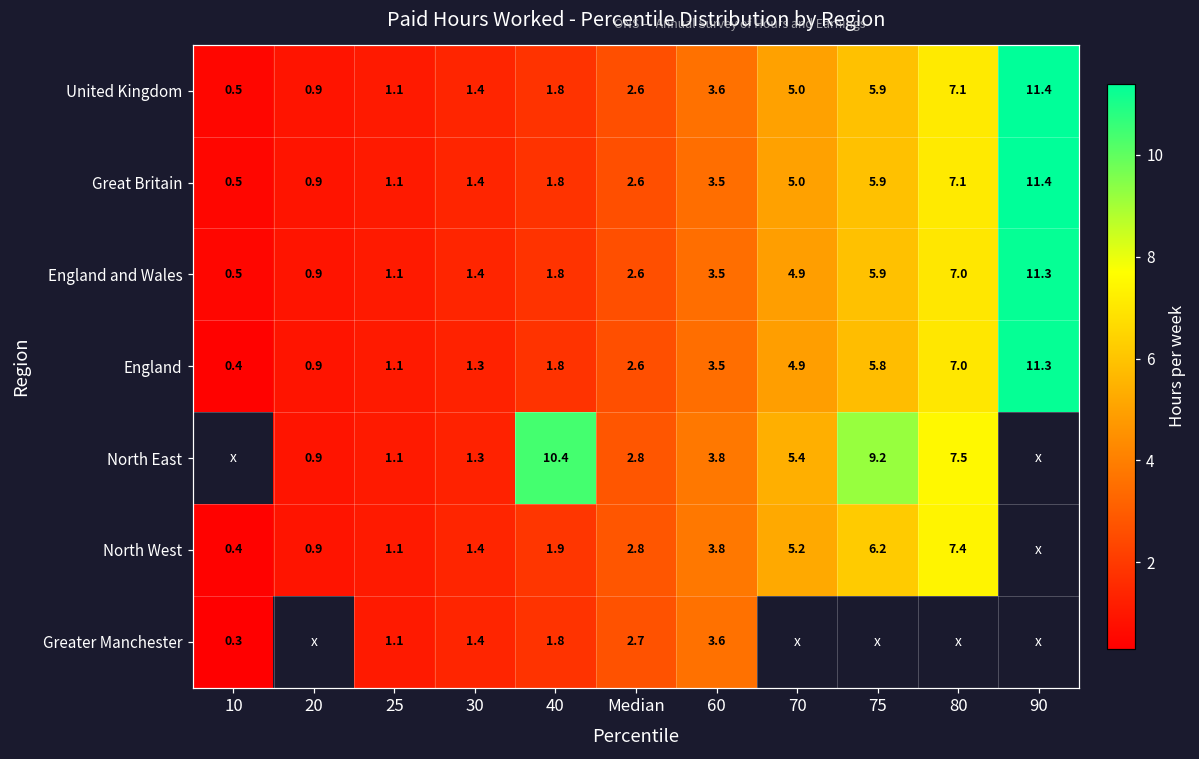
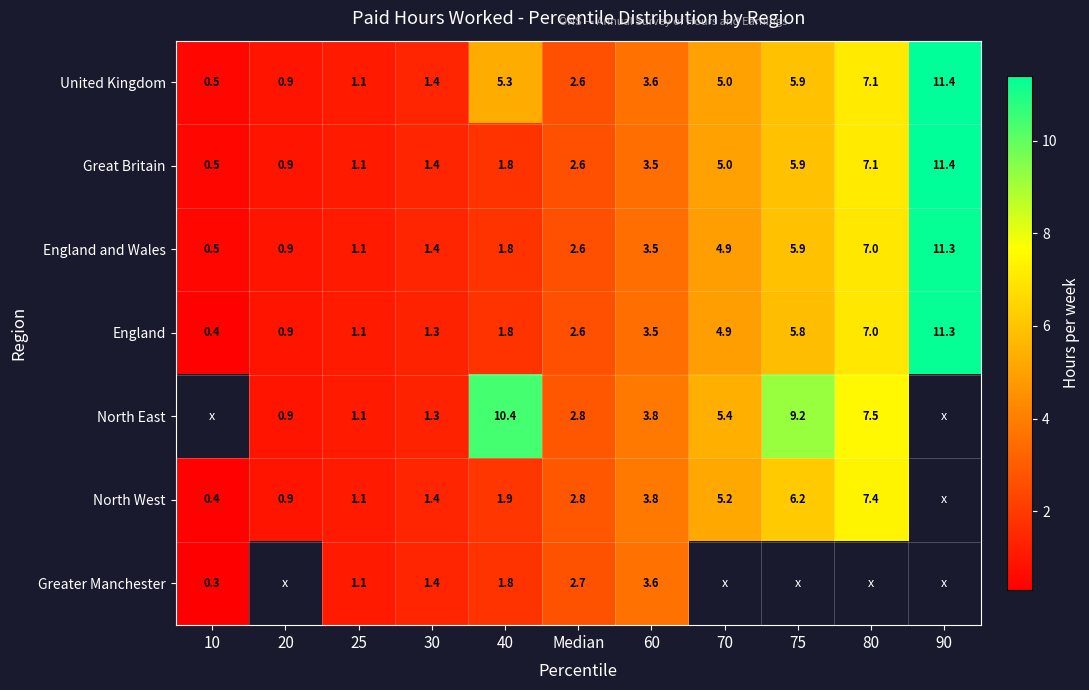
  {
    "United Kingdom": {
      "10": 0.5,
      "20": 0.9,
      "25": 1.1,
      "30": 1.4,
-     "40": 1.8,
+     "40": 5.3,
      "Median": 2.6,
      "60": 3.6,
      "70": 5.0,
      "75": 5.9,
      "80": 7.1,
      "90": 11.4
    },
    "Great Britain": {
      "10": 0.5,
      "20": 0.9,
      "25": 1.1,
      "30": 1.4,
      "40": 1.8,
      "Median": 2.6,
      "60": 3.5,
      "70": 5.0,
      "75": 5.9,
      "80": 7.1,
      "90": 11.4
    },
    "England and Wales": {
      "10": 0.5,
      "20": 0.9,
      "25": 1.1,
      "30": 1.4,
      "40": 1.8,
      "Median": 2.6,
      "60": 3.5,
      "70": 4.9,
      "75": 5.9,
      "80": 7.0,
      "90": 11.3
    },
    "England": {
      "10": 0.4,
      "20": 0.9,
      "25": 1.1,
      "30": 1.3,
      "40": 1.8,
      "Median": 2.6,
      "60": 3.5,
      "70": 4.9,
      "75": 5.8,
      "80": 7.0,
      "90": 11.3
    },
    "North East": {
      "20": 0.9,
      "25": 1.1,
      "30": 1.3,
      "40": 10.4,
      "Median": 2.8,
      "60": 3.8,
      "70": 5.4,
      "75": 9.2,
      "80": 7.5
    },
    "North West": {
      "10": 0.4,
      "20": 0.9,
      "25": 1.1,
      "30": 1.4,
      "40": 1.9,
      "Median": 2.8,
      "60": 3.8,
      "70": 5.2,
      "75": 6.2,
      "80": 7.4
    },
    "Greater Manchester": {
      "10": 0.3,
      "25": 1.1,
      "30": 1.4,
      "40": 1.8,
      "Median": 2.7,
      "60": 3.6
    }
  }
